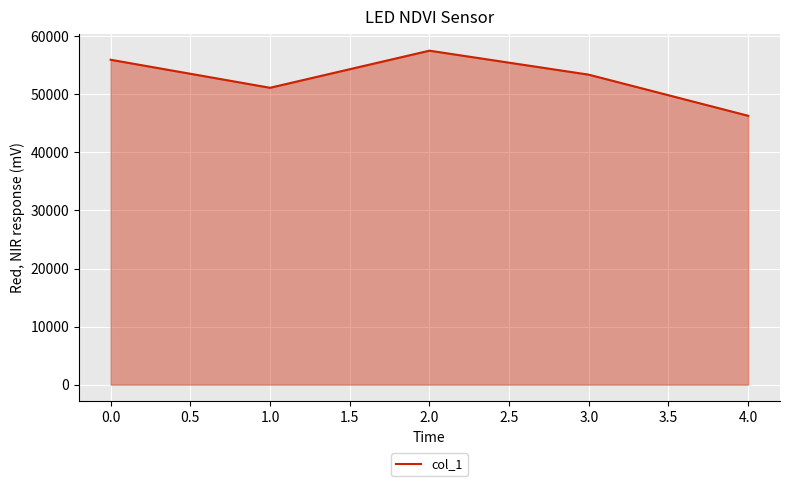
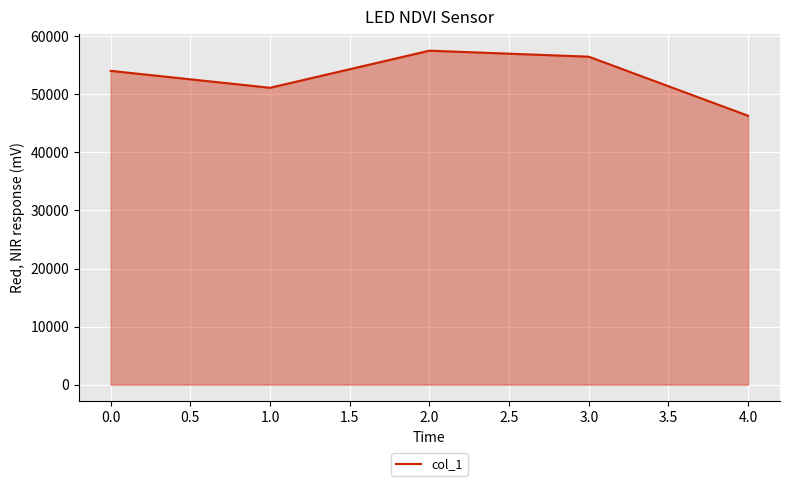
  {
-   "0.0": 56000,
+   "0.0": 54000,
    "1.0": 51000,
    "2.0": 58000,
-   "3.0": 53000,
+   "3.0": 56000,
    "4.0": 46000
  }
